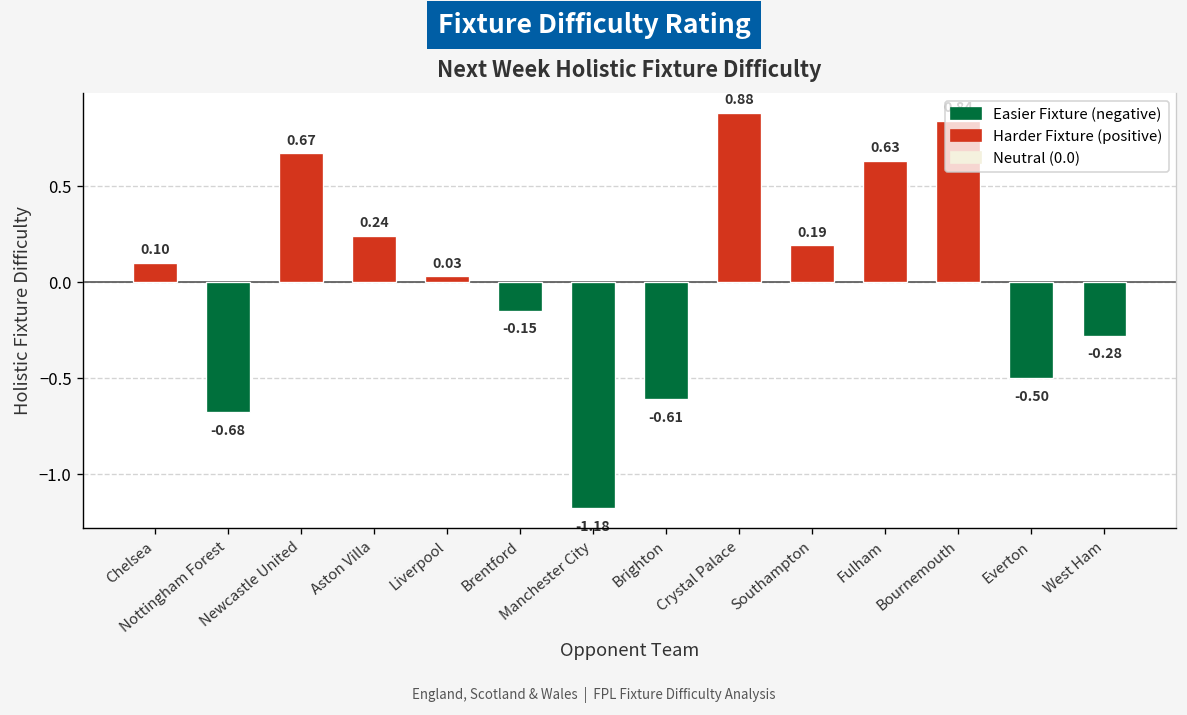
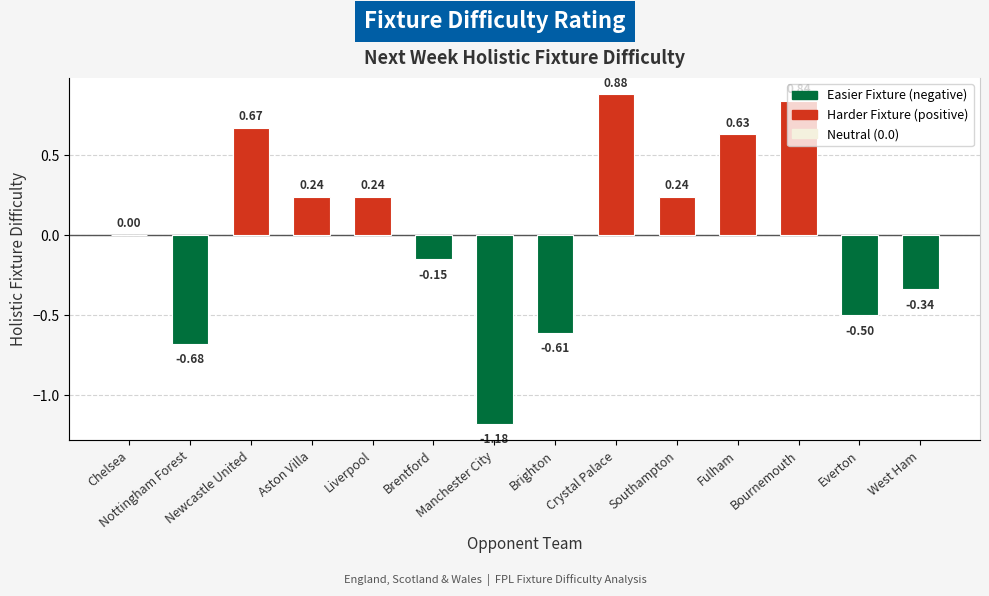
  {
-   "Chelsea": 0.10,
+   "Chelsea": 0.00,
    "Nottingham Forest": -0.68,
    "Newcastle United": 0.67,
    "Aston Villa": 0.24,
-   "Liverpool": 0.03,
+   "Liverpool": 0.24,
    "Brentford": -0.15,
    "Manchester City": -1.18,
    "Brighton": -0.61,
    "Crystal Palace": 0.88,
-   "Southampton": 0.19,
+   "Southampton": 0.24,
    "Fulham": 0.63,
    "Everton": -0.50,
-   "West Ham": -0.28
+   "West Ham": -0.34
  }
